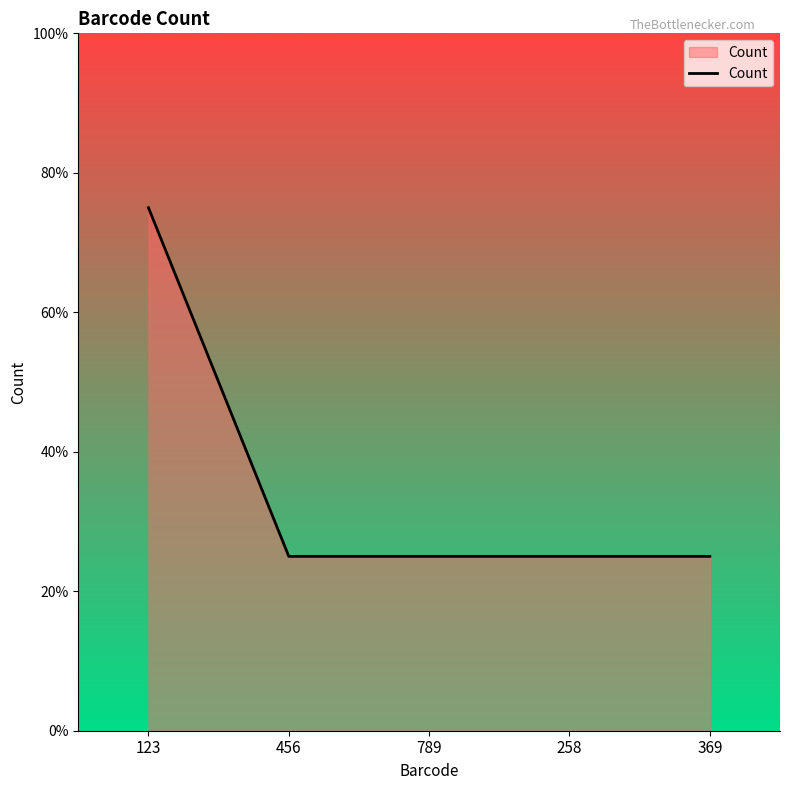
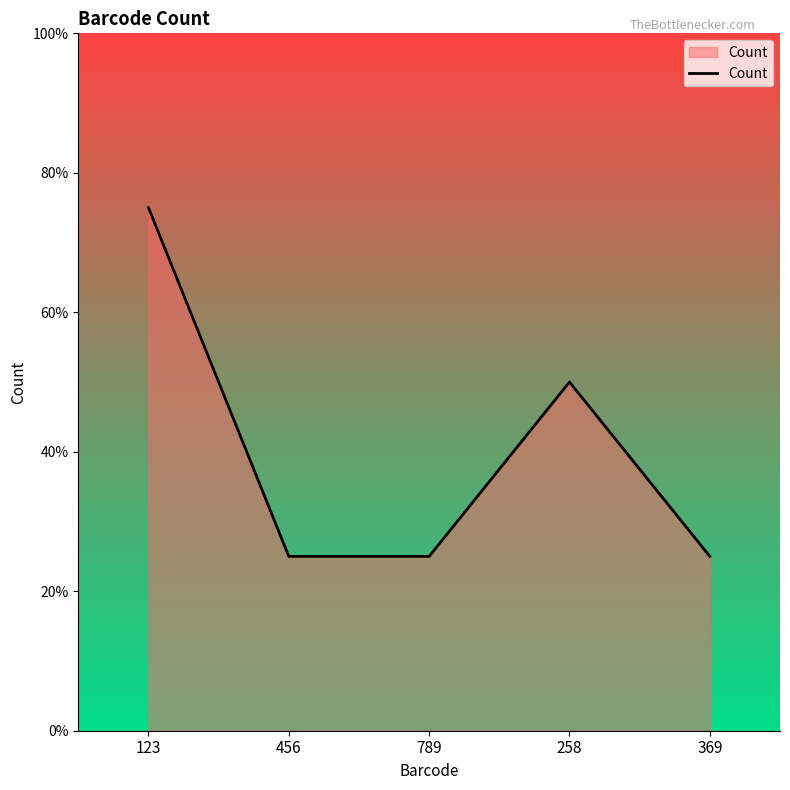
  {
    "123": "75%",
    "456": "25%",
    "789": "25%",
-   "258": "25%",
+   "258": "50%",
    "369": "25%"
  }
